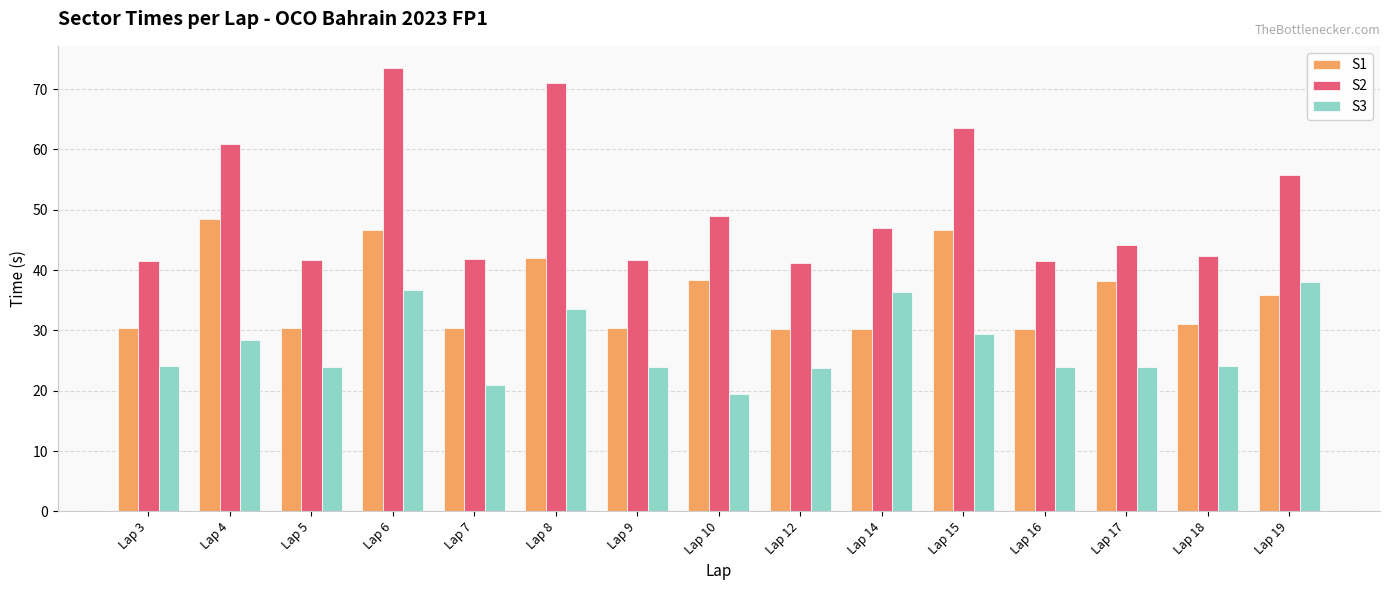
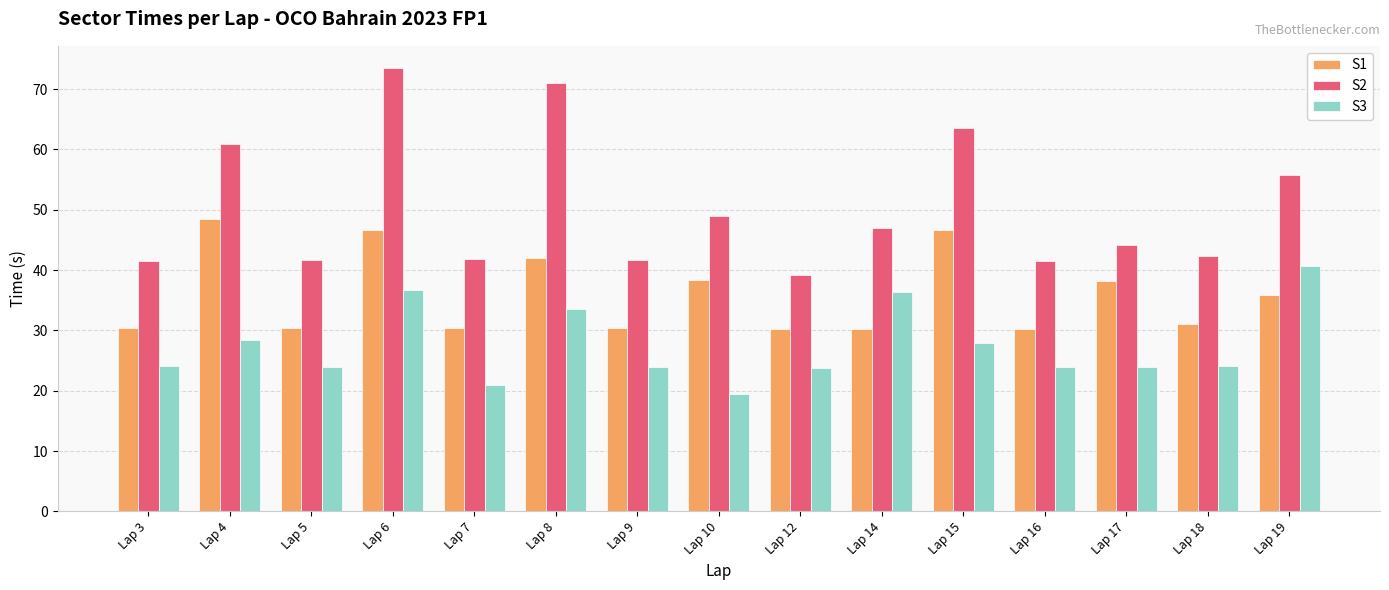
  {
    "S1": {
      "Lap 3": 30,
      "Lap 4": 48,
      "Lap 5": 30,
      "Lap 6": 47,
      "Lap 7": 30,
      "Lap 8": 42,
      "Lap 9": 30,
      "Lap 10": 38,
      "Lap 12": 30,
      "Lap 14": 30,
      "Lap 15": 47,
      "Lap 16": 30,
      "Lap 17": 38,
      "Lap 18": 31,
      "Lap 19": 36
    },
    "S2": {
      "Lap 3": 42,
      "Lap 4": 61,
      "Lap 5": 42,
      "Lap 6": 74,
      "Lap 7": 42,
      "Lap 8": 71,
      "Lap 9": 42,
      "Lap 10": 49,
-     "Lap 12": 41,
+     "Lap 12": 39,
      "Lap 14": 47,
      "Lap 15": 64,
      "Lap 16": 41,
      "Lap 17": 44,
      "Lap 18": 42,
      "Lap 19": 56
    },
    "S3": {
      "Lap 3": 24,
      "Lap 4": 28,
      "Lap 5": 24,
      "Lap 6": 37,
      "Lap 7": 21,
      "Lap 8": 34,
      "Lap 9": 24,
      "Lap 10": 19,
      "Lap 12": 24,
      "Lap 14": 36,
-     "Lap 15": 29,
+     "Lap 15": 28,
      "Lap 16": 24,
      "Lap 17": 24,
      "Lap 18": 24,
-     "Lap 19": 38
+     "Lap 19": 41
    }
  }
